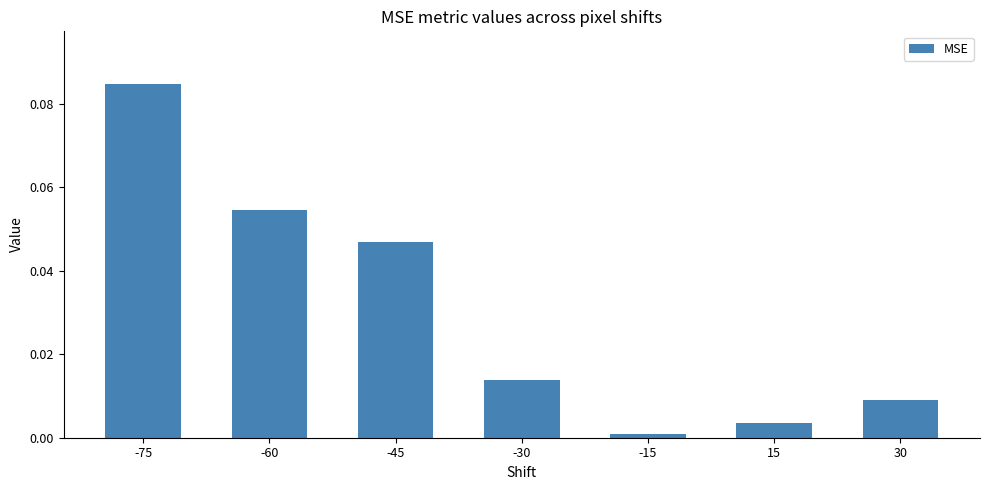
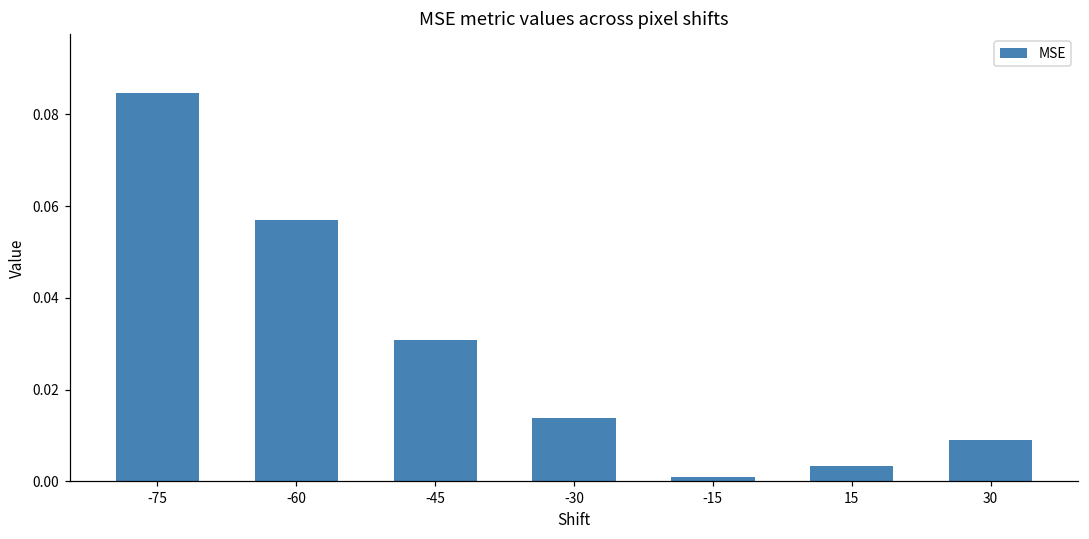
  {
    "-75": 0.085,
-   "-60": 0.055,
-   "-45": 0.047,
+   "-60": 0.057,
+   "-45": 0.031,
    "-30": 0.014,
    "-15": 0.001,
    "15": 0.003,
    "30": 0.009
  }
